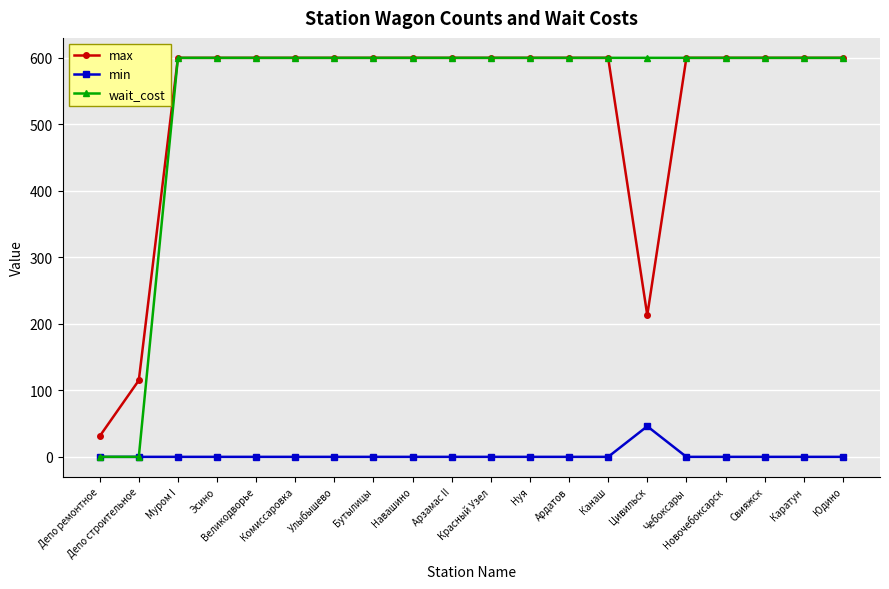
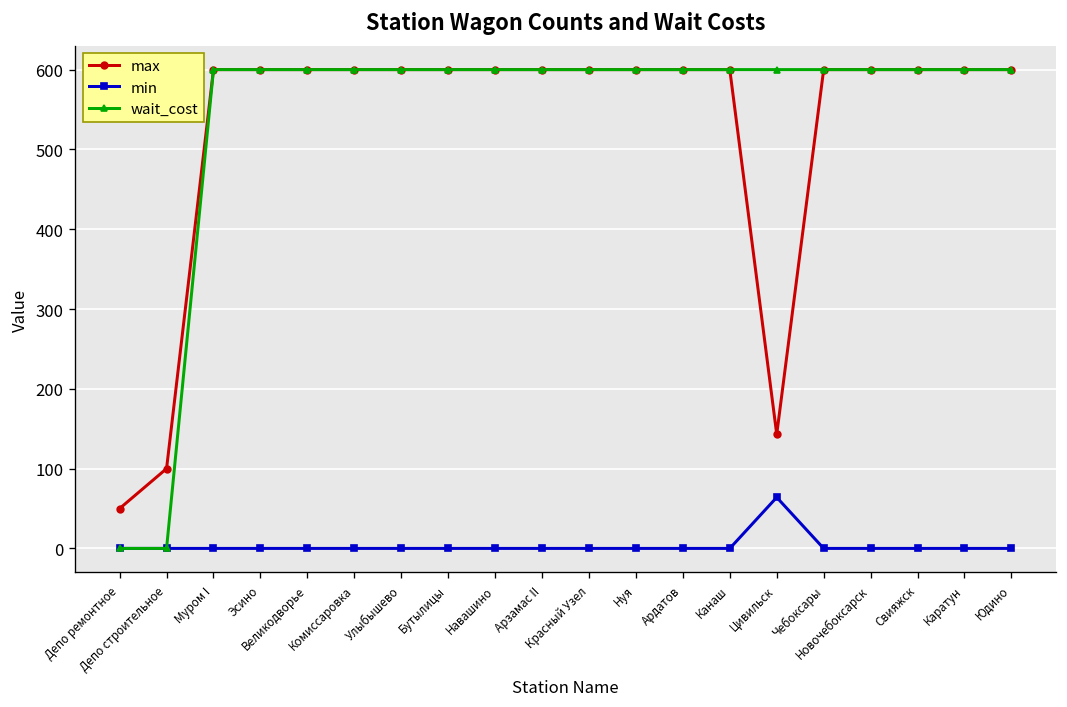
  {
    "max": {
-     "Депо ремонтное": 30,
-     "Депо строительное": 120,
-     "Цивильск": 210
+     "Депо ремонтное": 50,
+     "Депо строительное": 100,
+     "Цивильск": 140
    },
    "min": {
      "Муром I": 0,
      "Эсино": 0,
      "Великодворье": 0,
      "Комиссаровка": 0,
      "Улыбышево": 0,
      "Бутылицы": 0,
      "Навашино": 0,
      "Арзамас II": 0,
      "Красный Узел": 0,
      "Нуя": 0,
      "Ардатов": 0,
      "Канаш": 0,
-     "Цивильск": 50,
+     "Цивильск": 60,
      "Чебоксары": 0,
      "Новочебоксарск": 0,
      "Свияжск": 0,
      "Каратун": 0,
      "Юдино": 0
    },
    "wait_cost": {
      "Цивильск": 600
    }
  }
